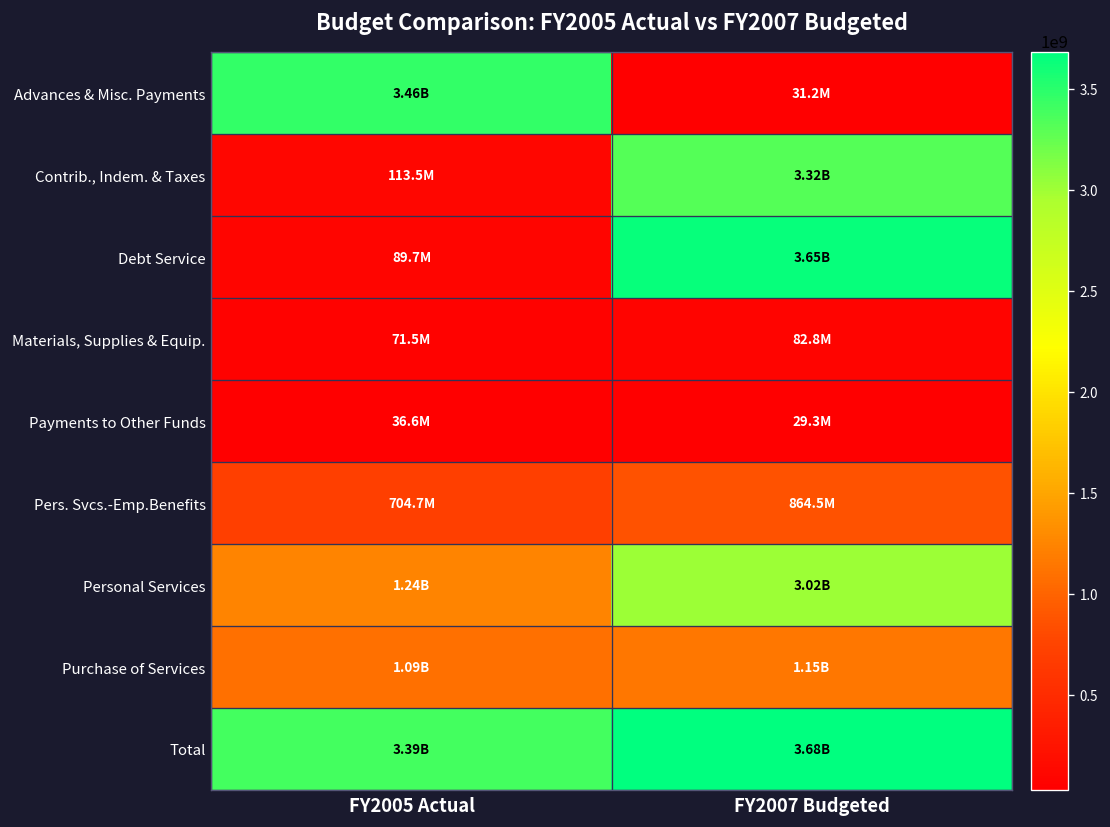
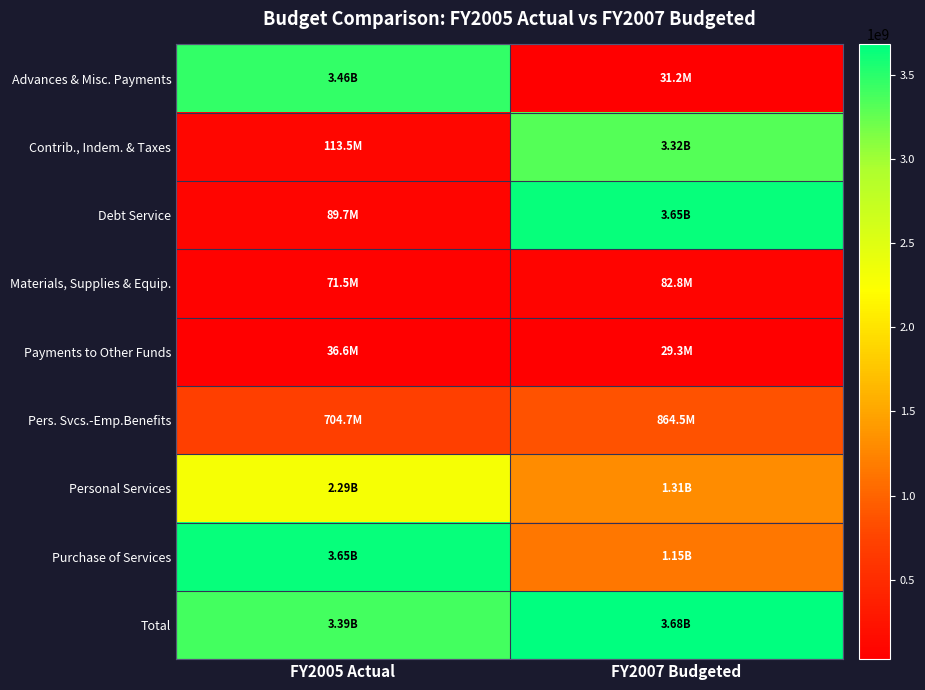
  {
    "Advances & Misc. Payments": {
      "FY2005 Actual": "3.46B",
      "FY2007 Budgeted": "31.2M"
    },
    "Contrib., Indem. & Taxes": {
      "FY2005 Actual": "113.5M",
      "FY2007 Budgeted": "3.32B"
    },
    "Debt Service": {
      "FY2005 Actual": "89.7M",
      "FY2007 Budgeted": "3.65B"
    },
    "Materials, Supplies & Equip.": {
      "FY2005 Actual": "71.5M",
      "FY2007 Budgeted": "82.8M"
    },
    "Payments to Other Funds": {
      "FY2005 Actual": "36.6M",
      "FY2007 Budgeted": "29.3M"
    },
    "Pers. Svcs.-Emp.Benefits": {
      "FY2005 Actual": "704.7M",
      "FY2007 Budgeted": "864.5M"
    },
    "Personal Services": {
-     "FY2005 Actual": "1.24B",
-     "FY2007 Budgeted": "3.02B"
+     "FY2005 Actual": "2.29B",
+     "FY2007 Budgeted": "1.31B"
    },
    "Purchase of Services": {
-     "FY2005 Actual": "1.09B",
+     "FY2005 Actual": "3.65B",
      "FY2007 Budgeted": "1.15B"
    },
    "Total": {
      "FY2005 Actual": "3.39B",
      "FY2007 Budgeted": "3.68B"
    }
  }
